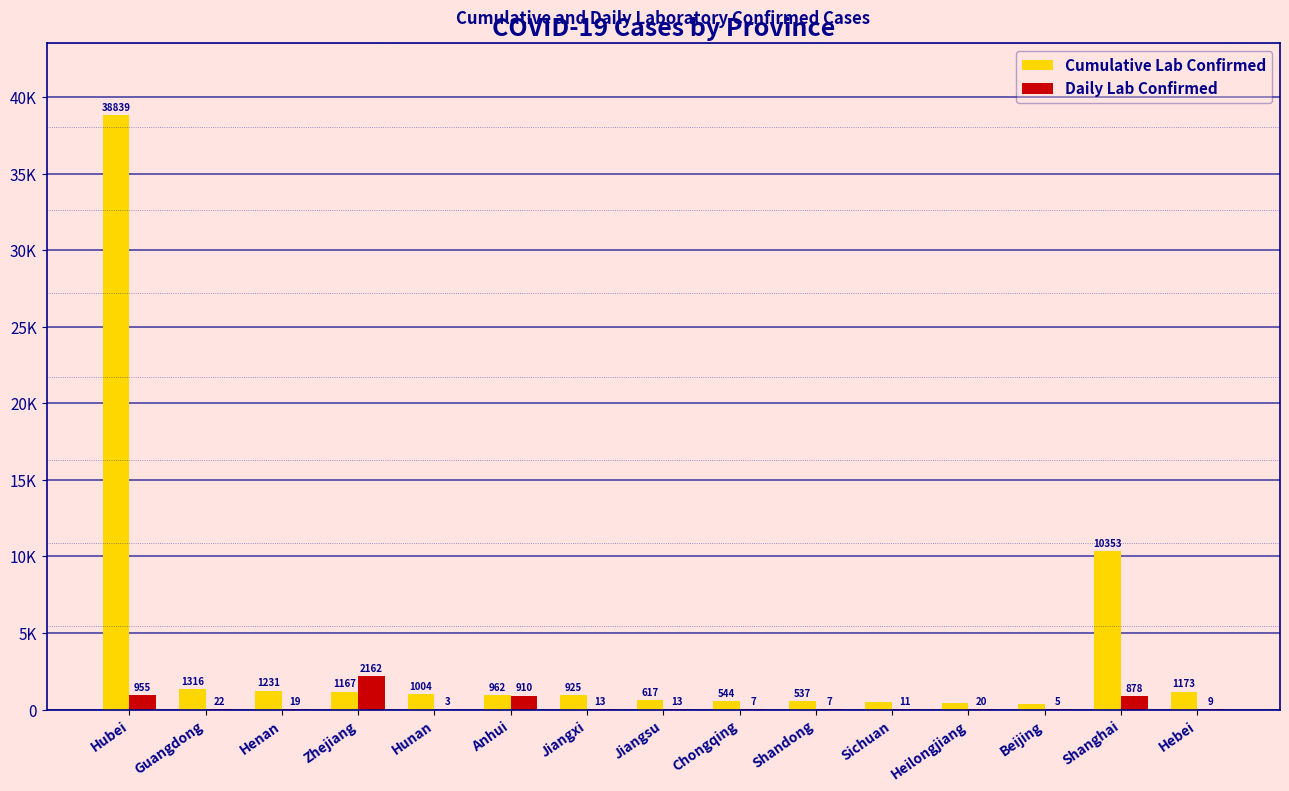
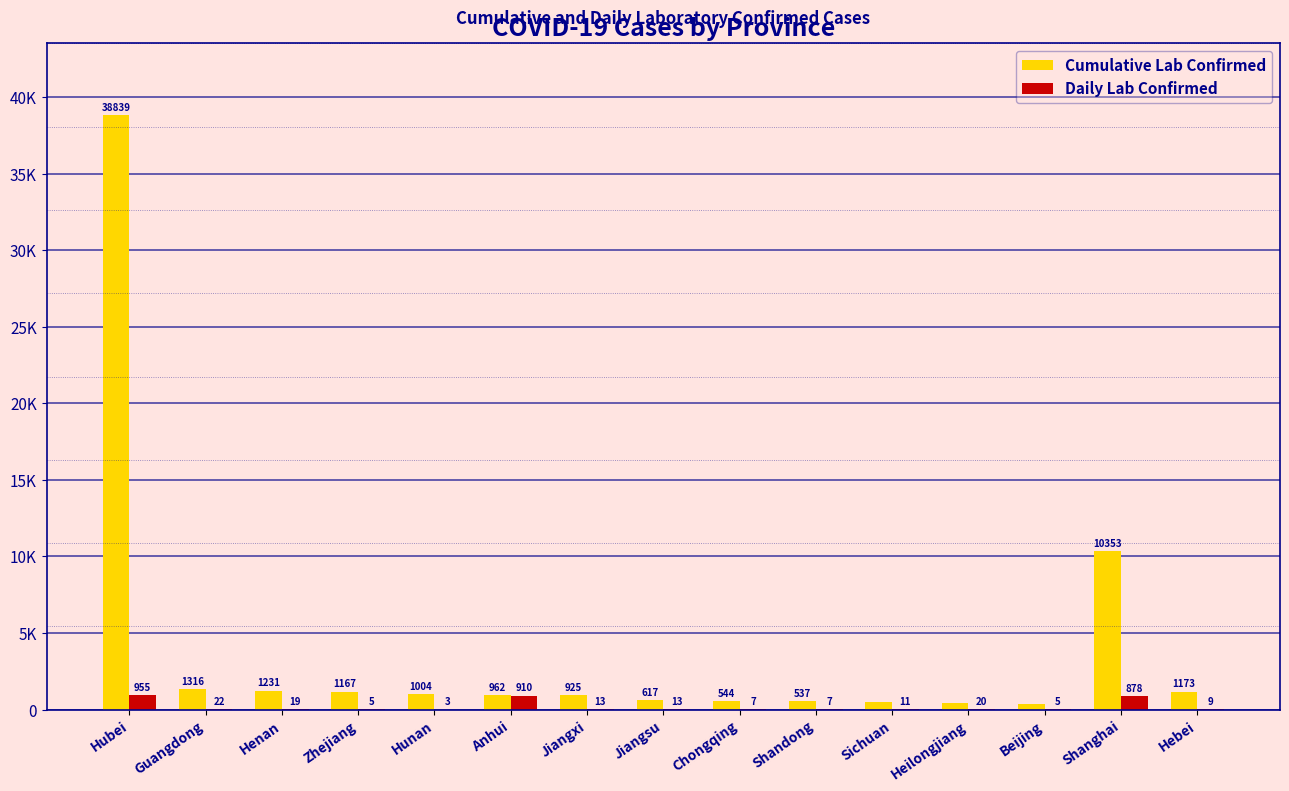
  {
    "Cumulative Lab Confirmed": {
      "Hubei": 38839,
      "Guangdong": 1316,
      "Henan": 1231,
      "Zhejiang": 1167,
      "Hunan": 1004,
      "Anhui": 962,
      "Jiangxi": 925,
      "Jiangsu": 617,
      "Chongqing": 544,
      "Shandong": 537,
      "Shanghai": 10353,
      "Hebei": 1173
    },
    "Daily Lab Confirmed": {
      "Hubei": 955,
      "Guangdong": 22,
      "Henan": 19,
-     "Zhejiang": 2162,
+     "Zhejiang": 5,
      "Hunan": 3,
      "Anhui": 910,
      "Jiangxi": 13,
      "Jiangsu": 13,
      "Chongqing": 7,
      "Shandong": 7,
      "Sichuan": 11,
      "Heilongjiang": 20,
      "Beijing": 5,
      "Shanghai": 878,
      "Hebei": 9
    }
  }
